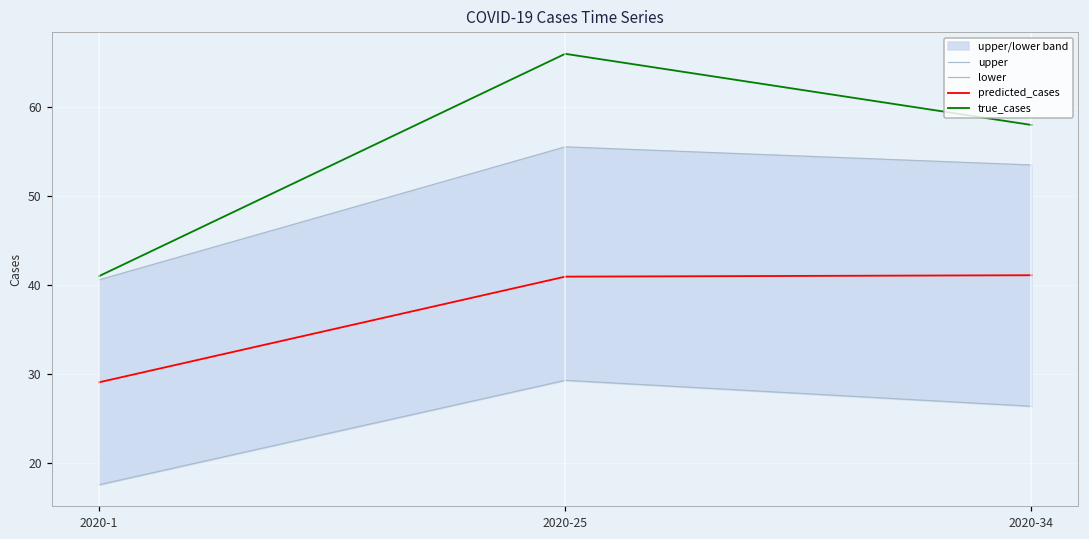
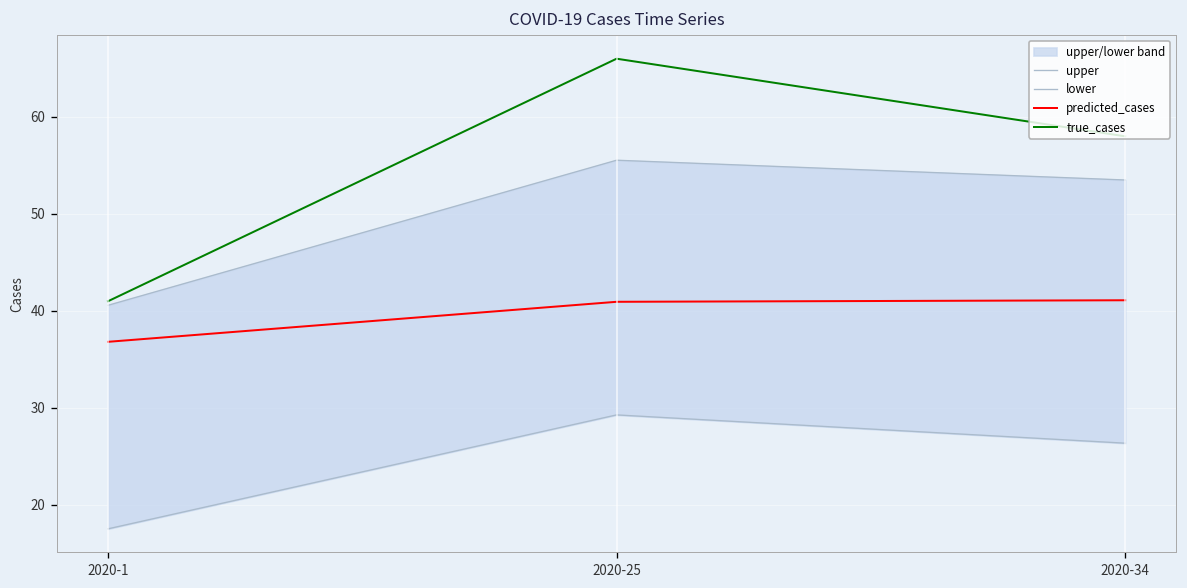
  {
    "predicted_cases": {
-     "2020-1": 29,
+     "2020-1": 37,
      "2020-25": 41,
      "2020-34": 41
    },
    "true_cases": {
      "2020-1": 41,
      "2020-25": 66,
      "2020-34": 58
    }
  }
